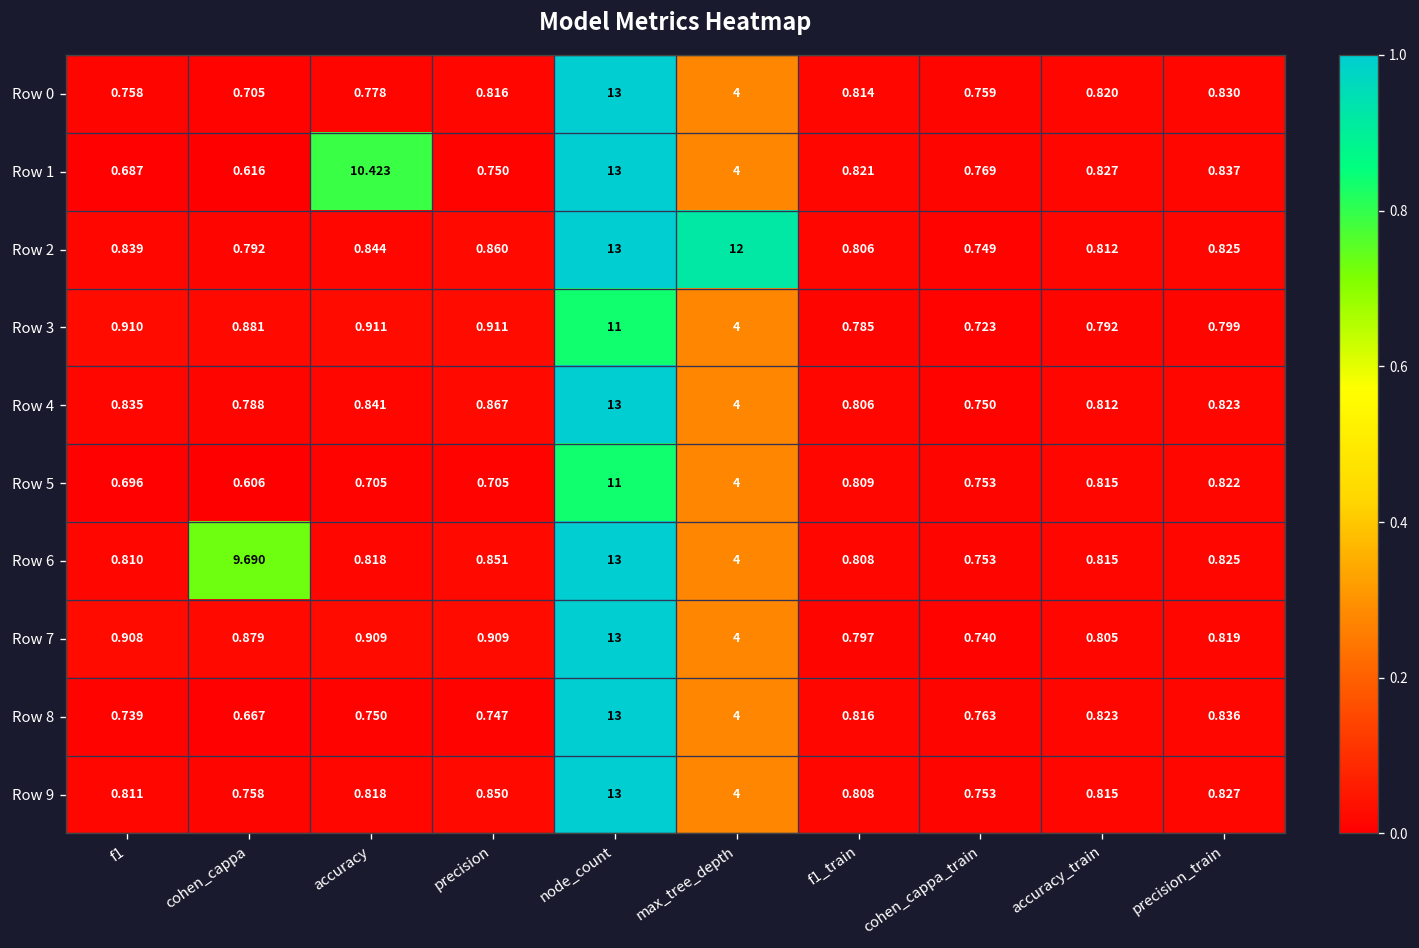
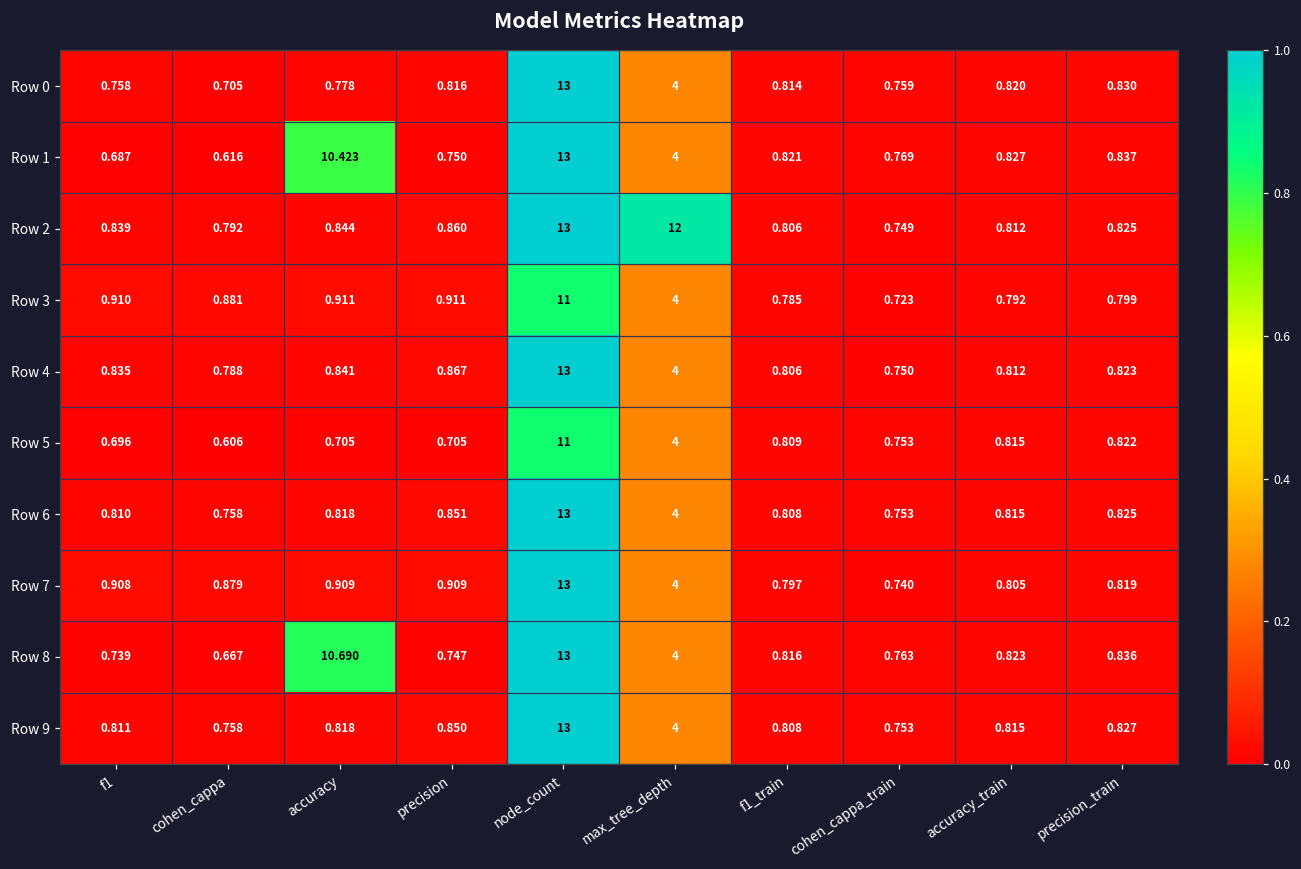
  {
    "Row 0": {
      "f1": 0.758,
      "cohen_cappa": 0.705,
      "accuracy": 0.778,
      "precision": 0.816,
      "node_count": 13,
      "max_tree_depth": 4,
      "f1_train": 0.814,
      "cohen_cappa_train": 0.759,
      "accuracy_train": 0.820,
      "precision_train": 0.830
    },
    "Row 1": {
      "f1": 0.687,
      "cohen_cappa": 0.616,
      "accuracy": 10.423,
      "precision": 0.750,
      "node_count": 13,
      "max_tree_depth": 4,
      "f1_train": 0.821,
      "cohen_cappa_train": 0.769,
      "accuracy_train": 0.827,
      "precision_train": 0.837
    },
    "Row 2": {
      "f1": 0.839,
      "cohen_cappa": 0.792,
      "accuracy": 0.844,
      "precision": 0.860,
      "node_count": 13,
      "max_tree_depth": 12,
      "f1_train": 0.806,
      "cohen_cappa_train": 0.749,
      "accuracy_train": 0.812,
      "precision_train": 0.825
    },
    "Row 3": {
      "f1": 0.910,
      "cohen_cappa": 0.881,
      "accuracy": 0.911,
      "precision": 0.911,
      "node_count": 11,
      "max_tree_depth": 4,
      "f1_train": 0.785,
      "cohen_cappa_train": 0.723,
      "accuracy_train": 0.792,
      "precision_train": 0.799
    },
    "Row 4": {
      "f1": 0.835,
      "cohen_cappa": 0.788,
      "accuracy": 0.841,
      "precision": 0.867,
      "node_count": 13,
      "max_tree_depth": 4,
      "f1_train": 0.806,
      "cohen_cappa_train": 0.750,
      "accuracy_train": 0.812,
      "precision_train": 0.823
    },
    "Row 5": {
      "f1": 0.696,
      "cohen_cappa": 0.606,
      "accuracy": 0.705,
      "precision": 0.705,
      "node_count": 11,
      "max_tree_depth": 4,
      "f1_train": 0.809,
      "cohen_cappa_train": 0.753,
      "accuracy_train": 0.815,
      "precision_train": 0.822
    },
    "Row 6": {
      "f1": 0.810,
-     "cohen_cappa": 9.690,
+     "cohen_cappa": 0.758,
      "accuracy": 0.818,
      "precision": 0.851,
      "node_count": 13,
      "max_tree_depth": 4,
      "f1_train": 0.808,
      "cohen_cappa_train": 0.753,
      "accuracy_train": 0.815,
      "precision_train": 0.825
    },
    "Row 7": {
      "f1": 0.908,
      "cohen_cappa": 0.879,
      "accuracy": 0.909,
      "precision": 0.909,
      "node_count": 13,
      "max_tree_depth": 4,
      "f1_train": 0.797,
      "cohen_cappa_train": 0.740,
      "accuracy_train": 0.805,
      "precision_train": 0.819
    },
    "Row 8": {
      "f1": 0.739,
      "cohen_cappa": 0.667,
-     "accuracy": 0.750,
+     "accuracy": 10.690,
      "precision": 0.747,
      "node_count": 13,
      "max_tree_depth": 4,
      "f1_train": 0.816,
      "cohen_cappa_train": 0.763,
      "accuracy_train": 0.823,
      "precision_train": 0.836
    },
    "Row 9": {
      "f1": 0.811,
      "cohen_cappa": 0.758,
      "accuracy": 0.818,
      "precision": 0.850,
      "node_count": 13,
      "max_tree_depth": 4,
      "f1_train": 0.808,
      "cohen_cappa_train": 0.753,
      "accuracy_train": 0.815,
      "precision_train": 0.827
    }
  }
